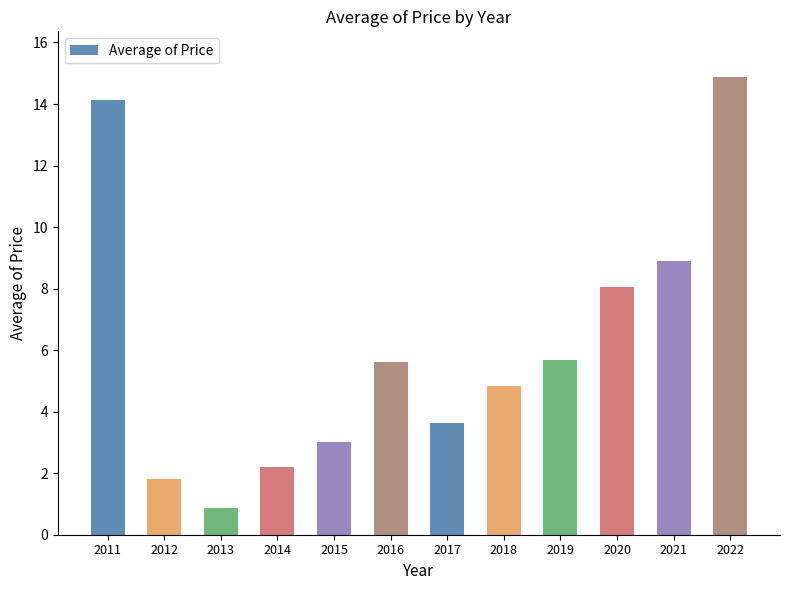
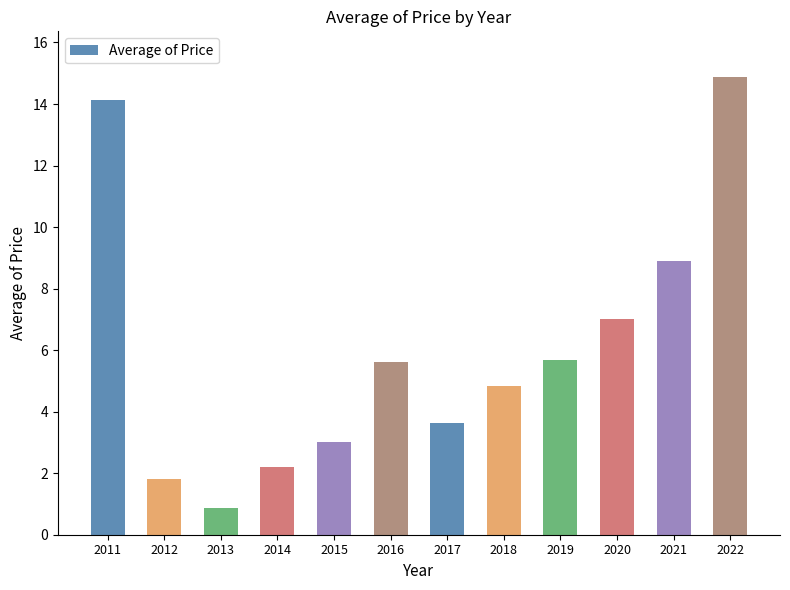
  {
    "2011": 14.1,
    "2012": 1.8,
    "2013": 0.9,
    "2014": 2.2,
    "2015": 3.0,
    "2016": 5.6,
    "2017": 3.6,
    "2018": 4.8,
    "2019": 5.7,
-   "2020": 8.1,
+   "2020": 7.0,
    "2021": 8.9,
    "2022": 14.9
  }
